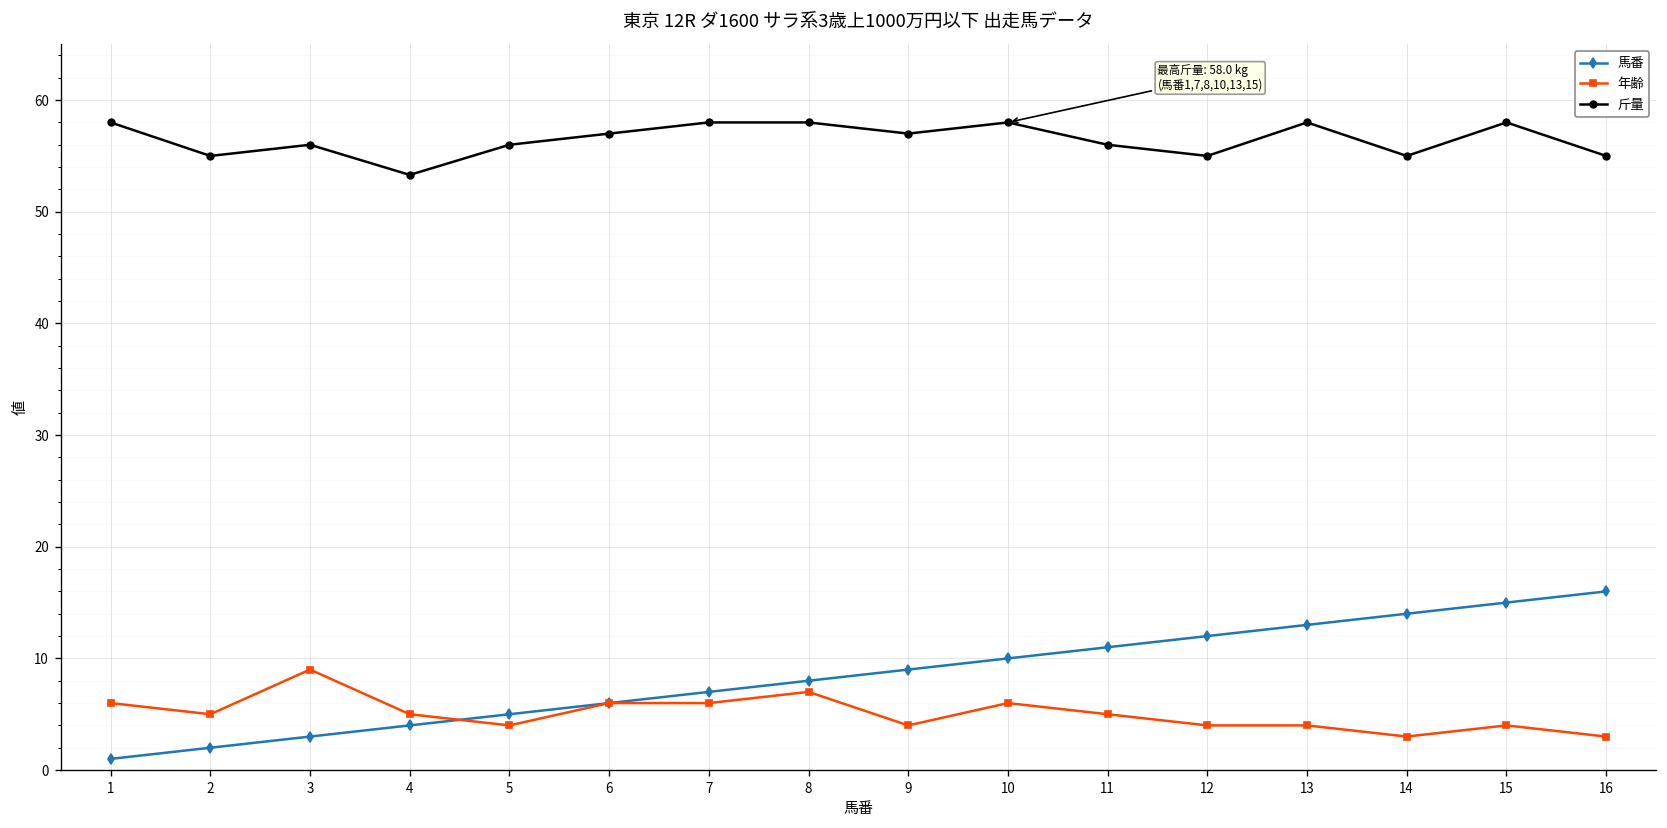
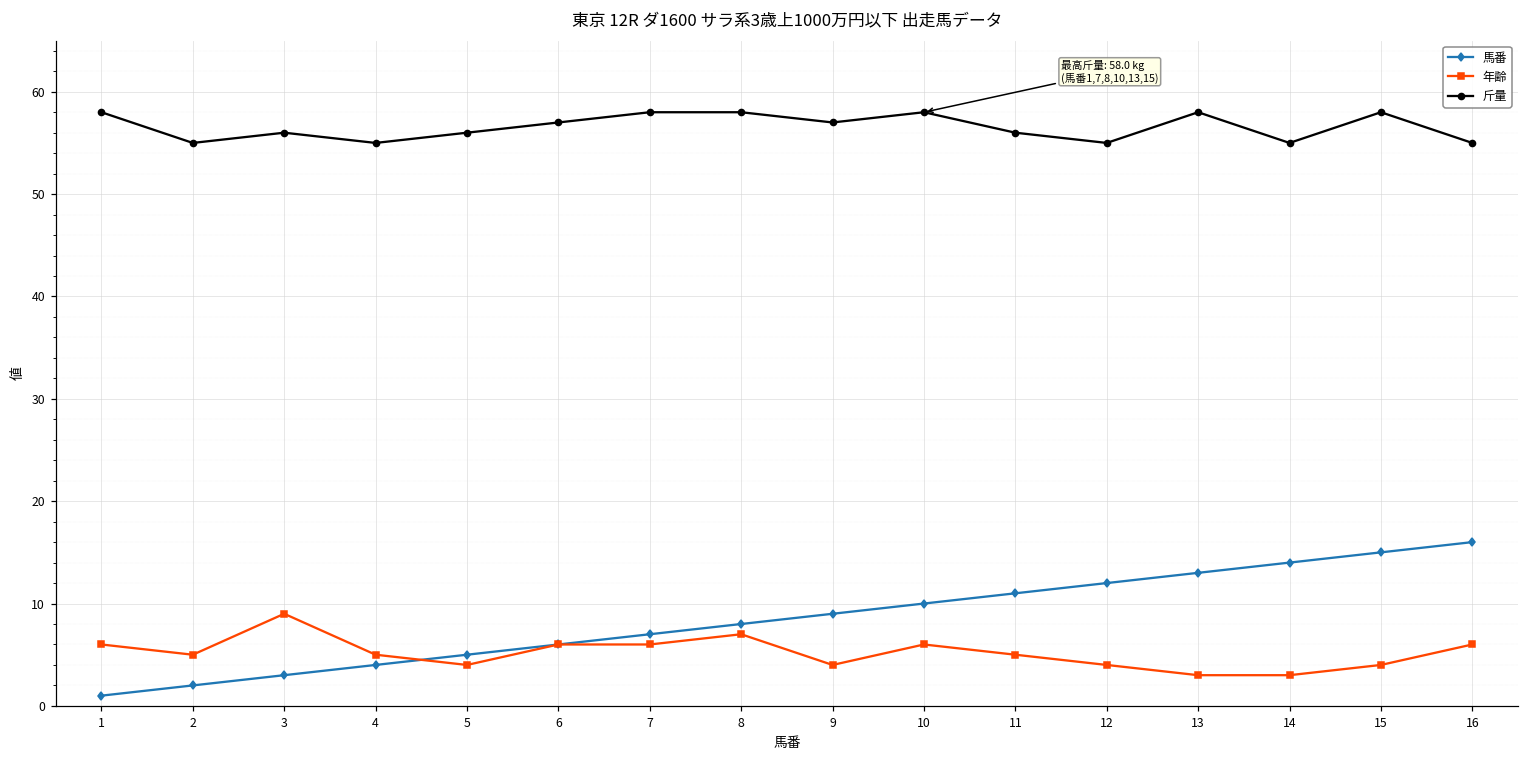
  {
    "馬番": {
      "1": 1,
      "2": 2,
      "3": 3,
      "4": 4,
      "5": 5,
      "7": 7,
      "8": 8,
      "9": 9,
      "10": 10,
      "11": 11,
      "12": 12,
      "13": 13,
      "14": 14,
      "15": 15,
      "16": 16
    },
    "年齢": {
      "1": 6,
      "2": 5,
      "3": 9,
      "4": 5,
      "5": 4,
      "7": 6,
      "8": 7,
      "9": 4,
      "10": 6,
      "11": 5,
      "12": 4,
-     "13": 4,
+     "13": 3,
      "14": 3,
      "15": 4,
-     "16": 3
+     "16": 6
    },
    "斤量": {
      "1": 58,
      "2": 55,
      "3": 56,
-     "4": 53,
+     "4": 55,
      "5": 56,
      "6": 57,
      "7": 58,
      "8": 58,
      "9": 57,
      "11": 56,
      "12": 55,
      "13": 58,
      "14": 55,
      "15": 58,
      "16": 55
    }
  }
